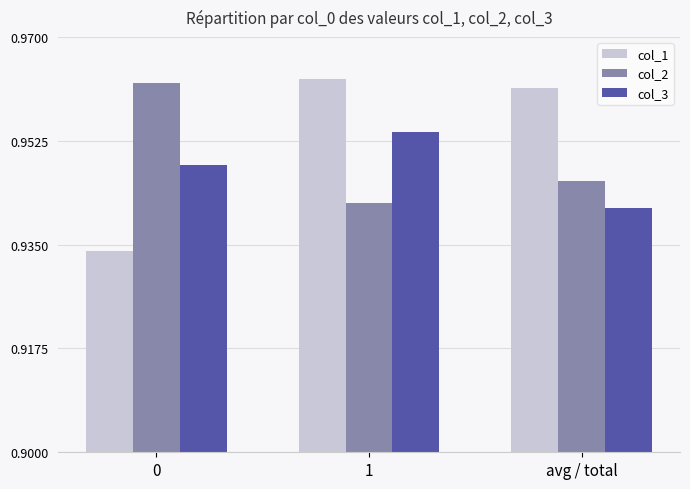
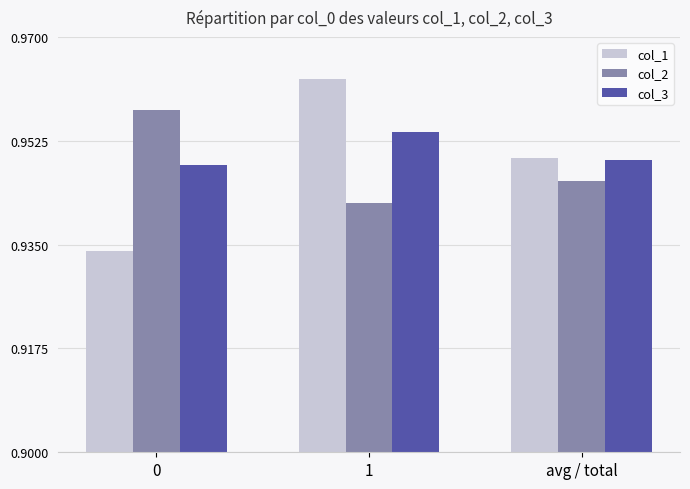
  {
    "col_1": {
      "0": 0.934,
      "1": 0.963,
-     "avg / total": 0.961
+     "avg / total": 0.950
    },
    "col_2": {
-     "0": 0.962,
+     "0": 0.958,
      "1": 0.942,
      "avg / total": 0.946
    },
    "col_3": {
      "0": 0.948,
      "1": 0.954,
-     "avg / total": 0.941
+     "avg / total": 0.949
    }
  }
